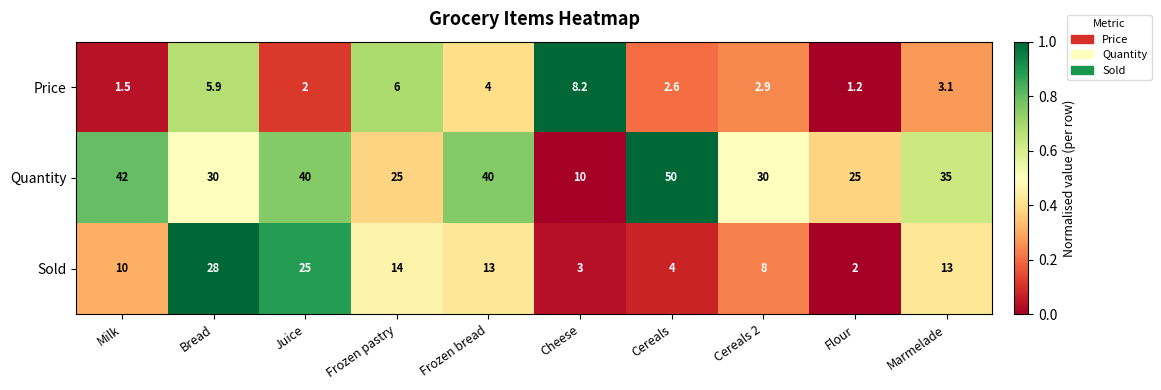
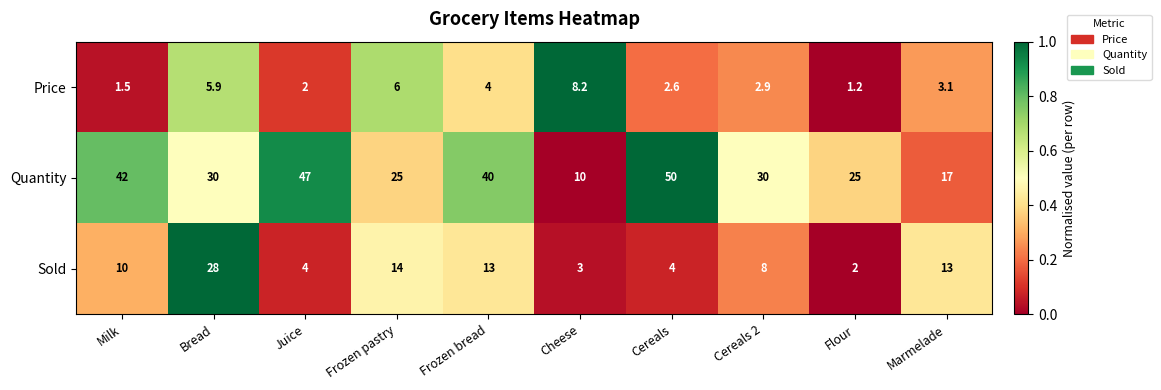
  {
    "Price": {
      "Milk": 1.5,
      "Bread": 5.9,
      "Juice": 2,
      "Frozen pastry": 6,
      "Frozen bread": 4,
      "Cheese": 8.2,
      "Cereals": 2.6,
      "Cereals 2": 2.9,
      "Flour": 1.2,
      "Marmelade": 3.1
    },
    "Quantity": {
      "Milk": 42,
      "Bread": 30,
-     "Juice": 40,
+     "Juice": 47,
      "Frozen pastry": 25,
      "Frozen bread": 40,
      "Cheese": 10,
      "Cereals": 50,
      "Cereals 2": 30,
      "Flour": 25,
-     "Marmelade": 35
+     "Marmelade": 17
    },
    "Sold": {
      "Milk": 10,
      "Bread": 28,
-     "Juice": 25,
+     "Juice": 4,
      "Frozen pastry": 14,
      "Frozen bread": 13,
      "Cheese": 3,
      "Cereals": 4,
      "Cereals 2": 8,
      "Flour": 2,
      "Marmelade": 13
    }
  }
